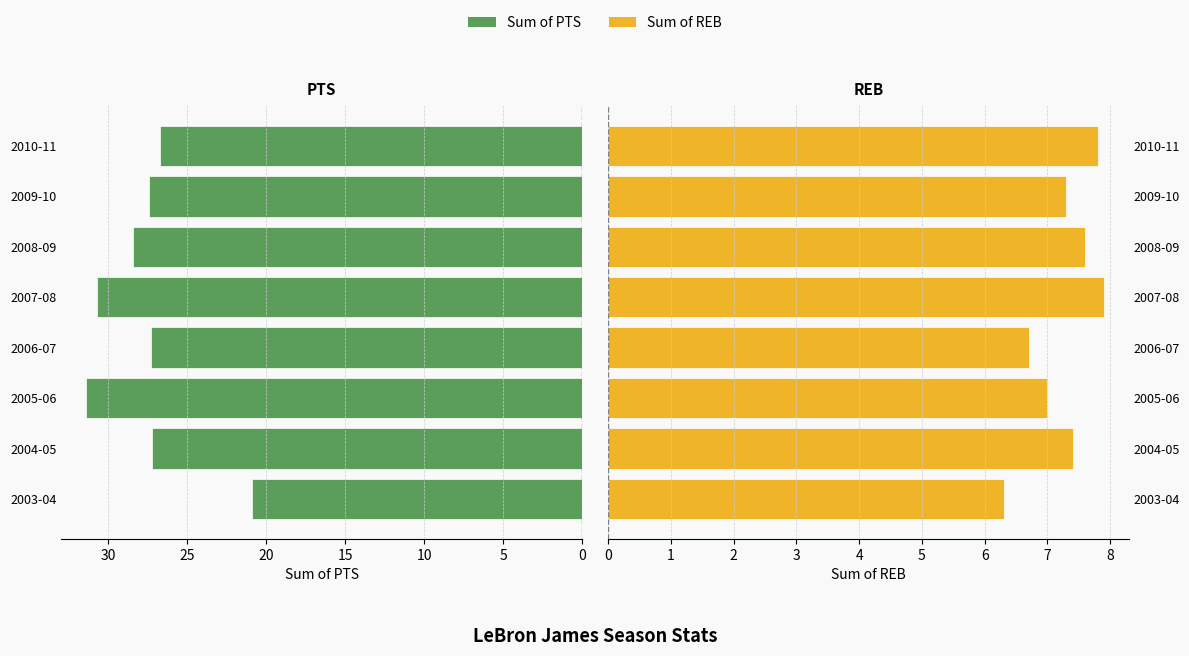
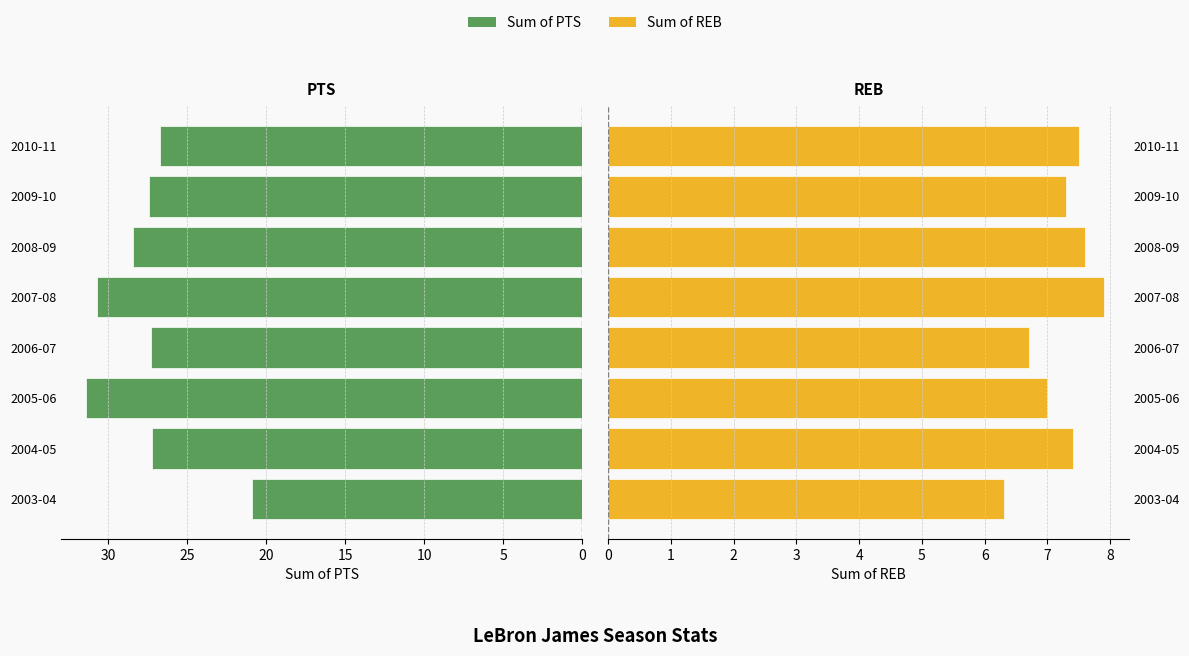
  {
    "PTS": {
      "2010-11": 26.7,
      "2009-10": 27.4,
      "2008-09": 28.4,
      "2007-08": 30.7,
      "2006-07": 27.3,
      "2005-06": 31.4,
      "2004-05": 27.2,
      "2003-04": 20.9
    },
    "REB": {
-     "2010-11": 7.8,
+     "2010-11": 7.5,
      "2009-10": 7.3,
      "2008-09": 7.6,
      "2007-08": 7.9,
      "2006-07": 6.7,
      "2005-06": 7.0,
      "2004-05": 7.4,
      "2003-04": 6.3
    }
  }
